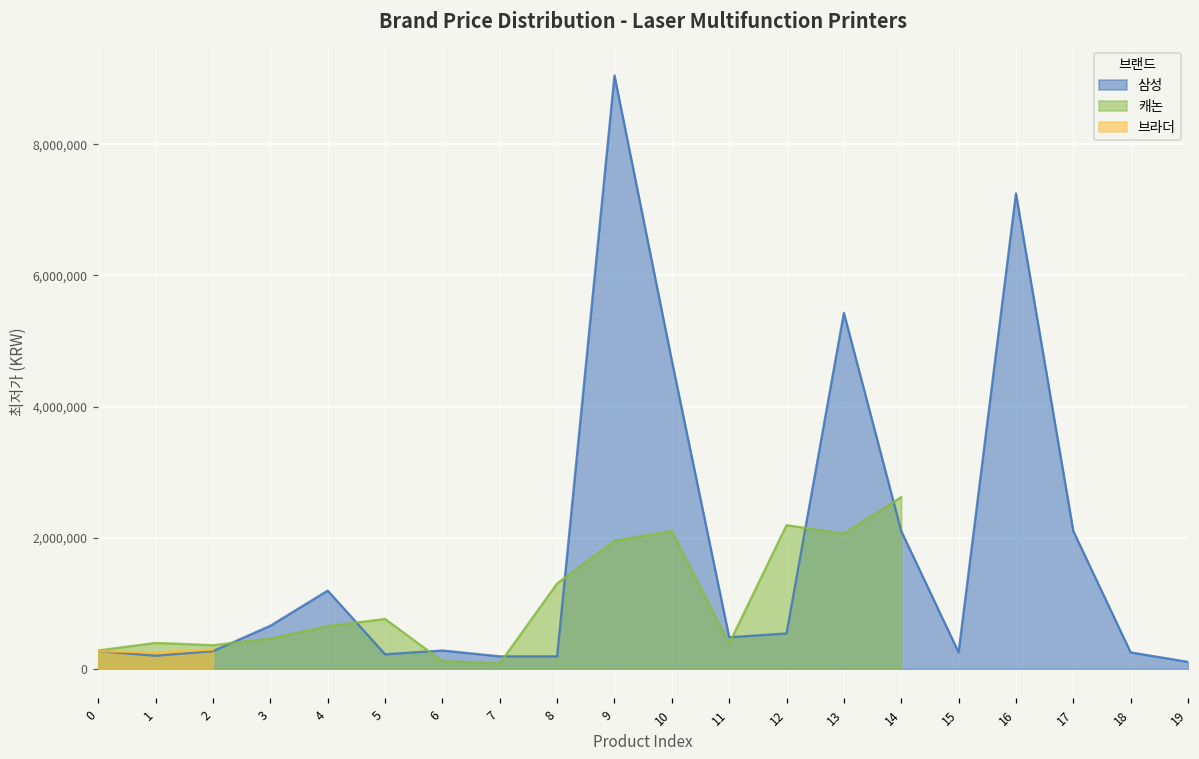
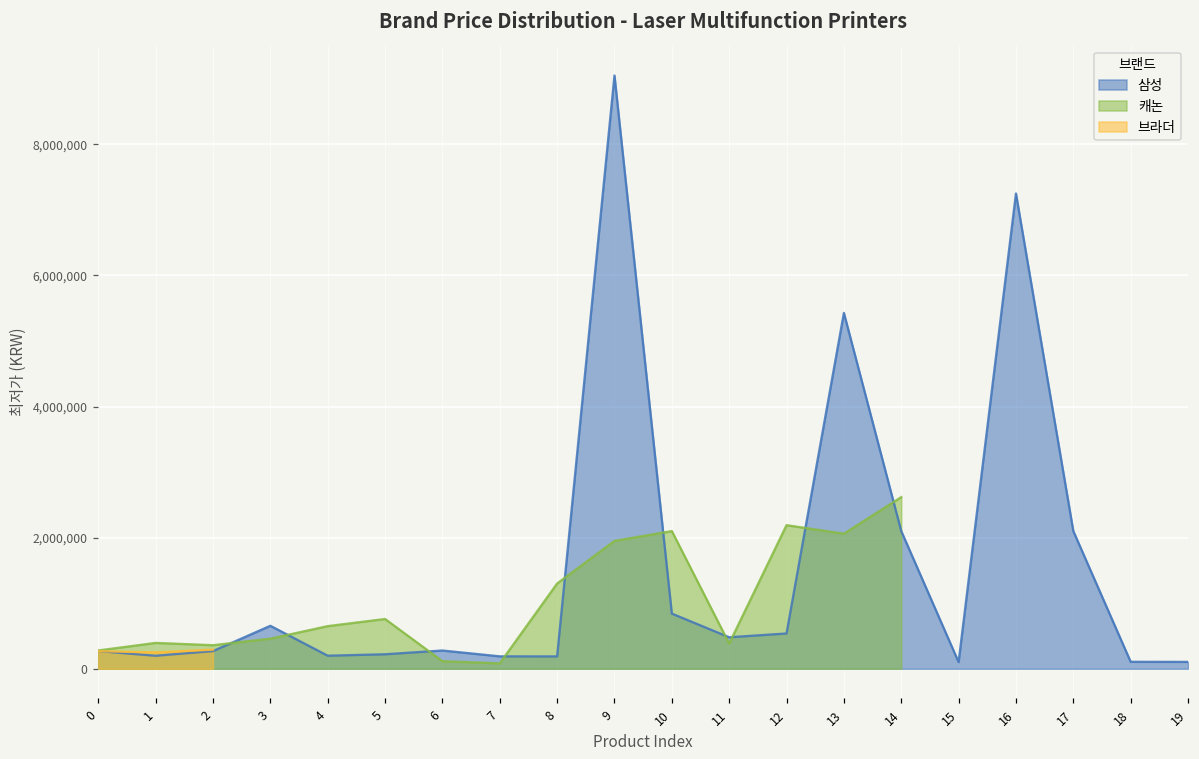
  {
    "삼성": {
      "1": "200,000",
      "3": "700,000",
-     "4": "1,200,000",
+     "4": "200,000",
      "5": "200,000",
      "6": "300,000",
      "7": "200,000",
      "8": "200,000",
      "9": "9,100,000",
-     "10": "4,700,000",
+     "10": "800,000",
      "11": "500,000",
      "12": "500,000",
      "13": "5,400,000",
      "14": "2,100,000",
-     "15": "200,000",
+     "15": "100,000",
      "16": "7,300,000",
      "17": "2,100,000",
-     "18": "200,000",
+     "18": "100,000",
      "19": "100,000"
    },
    "캐논": {
      "1": "400,000",
      "2": "400,000",
      "3": "500,000",
      "4": "600,000",
      "5": "800,000",
      "6": "100,000",
      "7": "100,000",
      "8": "1,300,000",
      "9": "2,000,000",
      "10": "2,100,000",
      "11": "400,000",
      "12": "2,200,000",
      "13": "2,100,000",
      "14": "2,600,000"
    },
    "브라더": {
      "1": "200,000"
    }
  }
